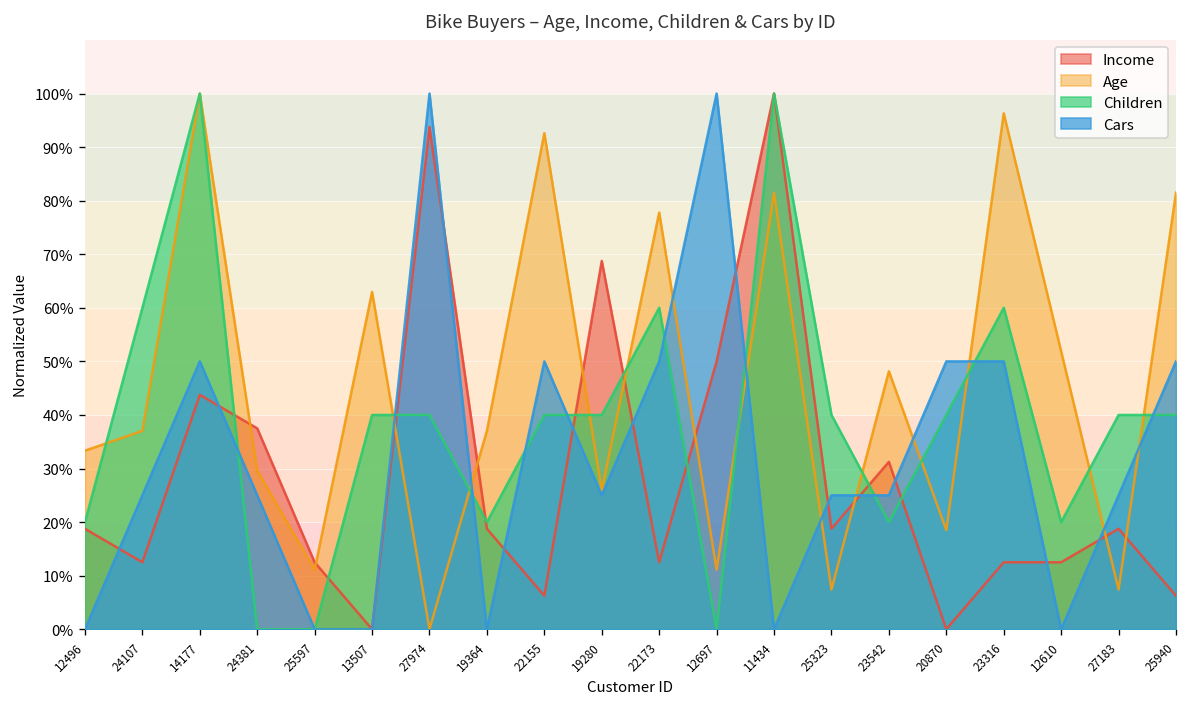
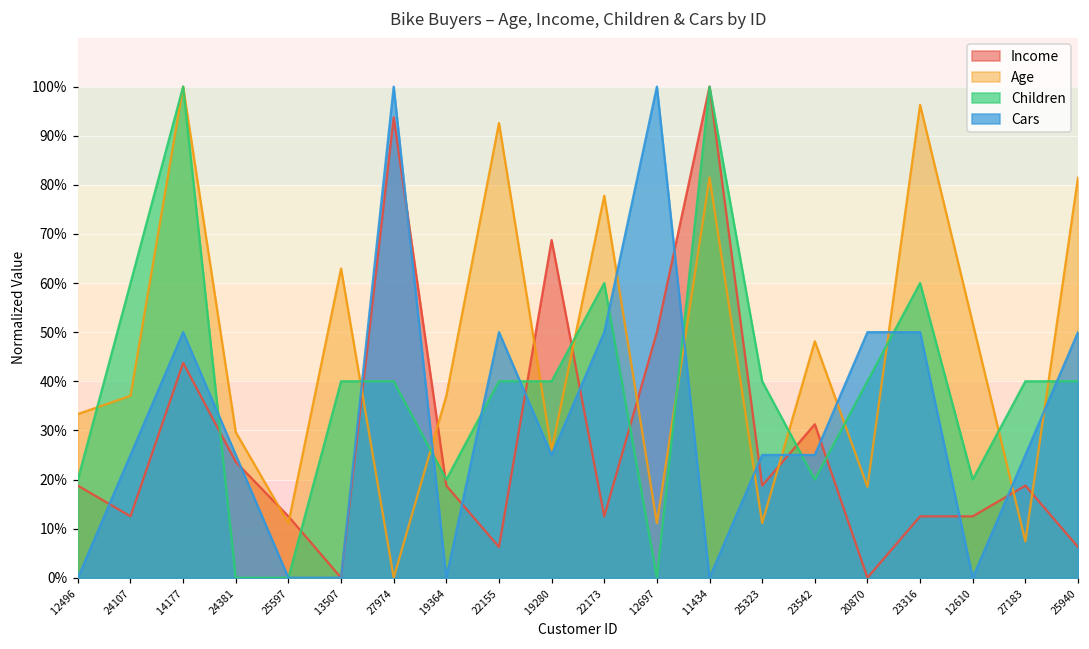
  {
    "Income": {
      "12496": "19%",
      "24107": "13%",
      "14177": "44%",
-     "24381": "38%",
+     "24381": "24%",
      "25597": "13%",
      "27974": "94%",
      "19364": "19%",
      "22155": "6%",
      "19280": "69%",
      "22173": "13%",
      "12697": "50%",
      "25323": "19%",
      "23542": "31%",
      "20870": "0%",
      "23316": "13%",
      "12610": "13%",
      "27183": "19%",
      "25940": "6%"
    },
    "Age": {
      "12496": "33%",
      "24107": "37%",
      "24381": "30%",
      "25597": "11%",
      "13507": "63%",
      "27974": "0%",
      "19364": "37%",
      "22155": "93%",
      "19280": "26%",
      "22173": "78%",
      "12697": "11%",
      "11434": "81%",
-     "25323": "7%",
+     "25323": "11%",
      "23542": "48%",
      "20870": "19%",
      "23316": "96%",
      "12610": "52%",
      "27183": "7%",
      "25940": "81%"
    },
    "Children": {
      "12496": "20%",
      "24107": "60%",
      "24381": "0%",
      "13507": "40%",
      "27974": "40%",
      "19364": "20%",
      "22155": "40%",
      "19280": "40%",
      "22173": "60%",
      "12697": "0%",
      "25323": "40%",
      "23542": "20%",
      "20870": "40%",
      "23316": "60%",
      "12610": "20%",
      "27183": "40%",
      "25940": "40%"
    },
    "Cars": {
      "12496": "0%",
      "24107": "25%",
      "14177": "50%",
      "24381": "25%",
      "27974": "100%",
      "19364": "0%",
      "22155": "50%",
      "19280": "25%",
      "22173": "50%",
      "12697": "100%",
      "11434": "0%",
      "25323": "25%",
      "23542": "25%",
      "20870": "50%",
      "23316": "50%",
      "12610": "0%",
      "27183": "25%",
      "25940": "50%"
    }
  }
